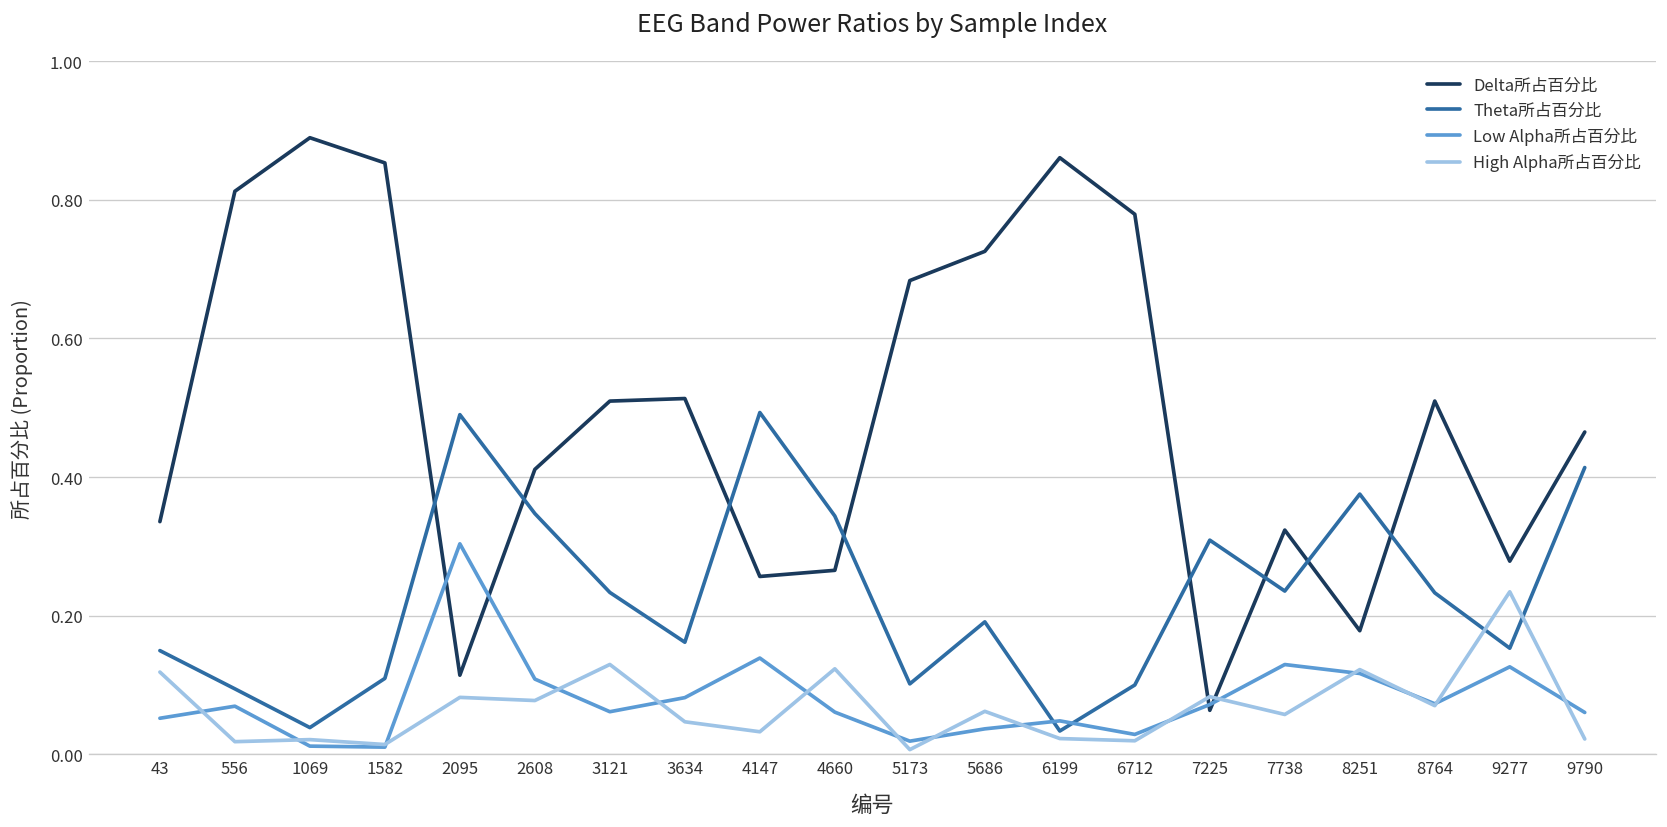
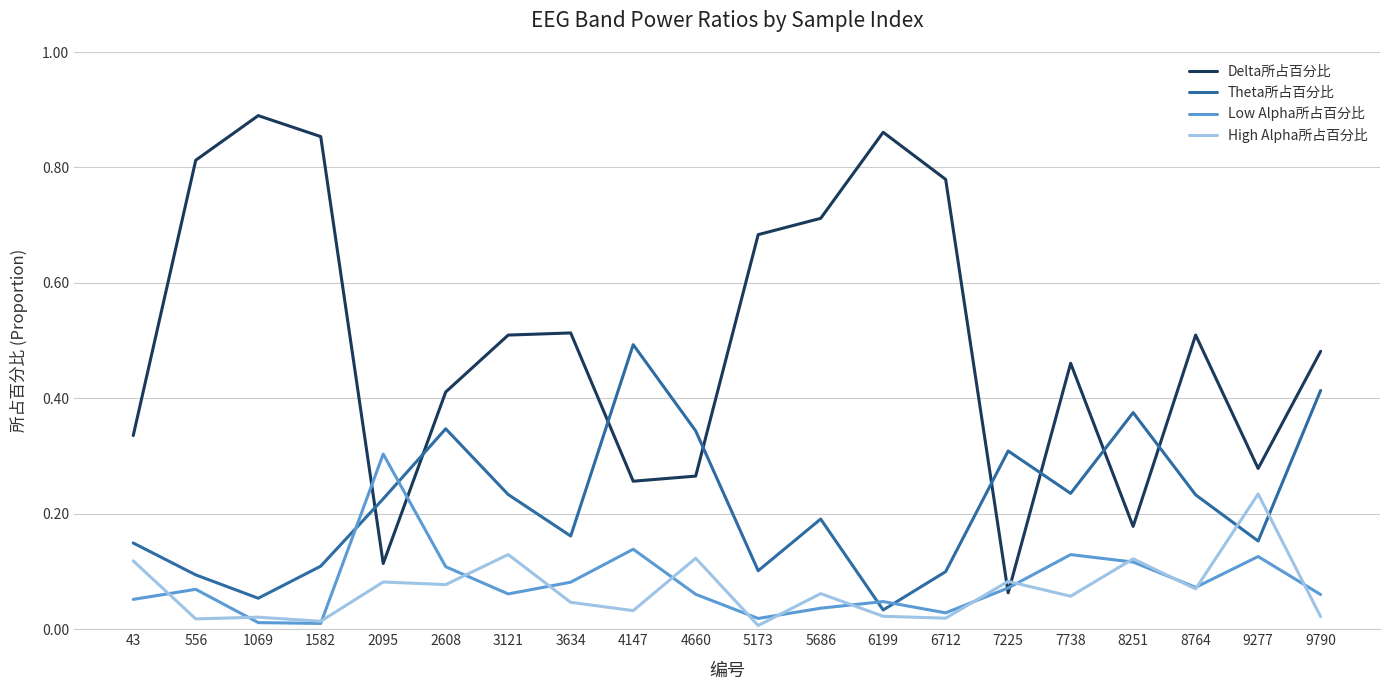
  {
    "Delta所占百分比": {
      "43": 0.34,
      "556": 0.81,
      "1069": 0.89,
      "1582": 0.85,
      "2095": 0.11,
      "2608": 0.41,
      "3121": 0.51,
      "3634": 0.51,
      "4147": 0.26,
      "4660": 0.27,
      "5173": 0.68,
-     "5686": 0.73,
+     "5686": 0.71,
      "6199": 0.86,
      "6712": 0.78,
      "7225": 0.06,
-     "7738": 0.32,
+     "7738": 0.46,
      "8251": 0.18,
      "8764": 0.51,
      "9277": 0.28,
-     "9790": 0.46
+     "9790": 0.48
    },
    "Theta所占百分比": {
      "43": 0.15,
      "556": 0.09,
-     "1069": 0.04,
+     "1069": 0.05,
      "1582": 0.11,
-     "2095": 0.49,
+     "2095": 0.23,
      "2608": 0.35,
      "3121": 0.23,
      "3634": 0.16,
      "4147": 0.49,
      "4660": 0.34,
      "5173": 0.10,
      "5686": 0.19,
      "6199": 0.03,
      "6712": 0.10,
      "7225": 0.31,
      "7738": 0.24,
      "8251": 0.38,
      "8764": 0.23,
      "9277": 0.15,
      "9790": 0.41
    },
    "Low Alpha所占百分比": {
      "43": 0.05,
      "556": 0.07,
      "1069": 0.01,
      "2095": 0.30,
      "2608": 0.11,
      "3121": 0.06,
      "3634": 0.08,
      "4147": 0.14,
      "4660": 0.06,
      "5173": 0.02,
      "5686": 0.04,
      "6199": 0.05,
      "6712": 0.03,
      "7225": 0.07,
      "7738": 0.13,
      "8251": 0.12,
      "9277": 0.13,
      "9790": 0.06
    },
    "High Alpha所占百分比": {
      "43": 0.12,
      "556": 0.02,
      "1069": 0.02,
      "2095": 0.08,
      "2608": 0.08,
      "3121": 0.13,
      "3634": 0.05,
      "4147": 0.03,
      "4660": 0.12,
      "5173": 0.01,
      "5686": 0.06,
      "6199": 0.02,
      "6712": 0.02,
      "7225": 0.08,
      "7738": 0.06,
      "8251": 0.12,
      "9277": 0.23,
      "9790": 0.02
    }
  }
